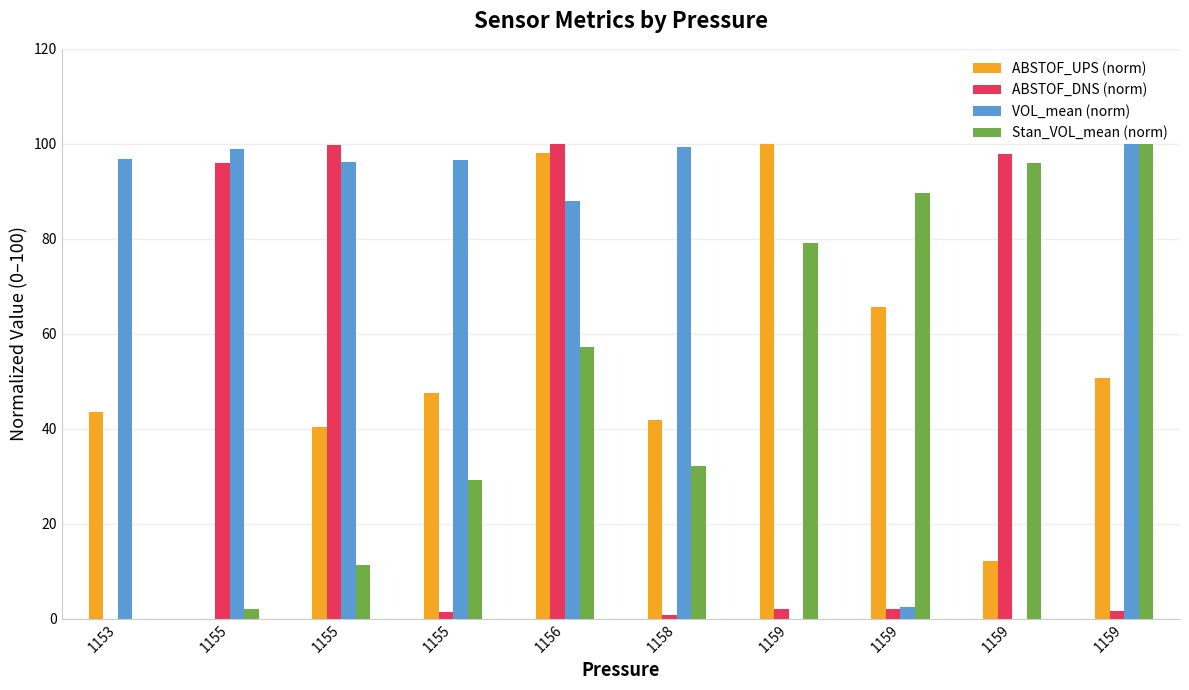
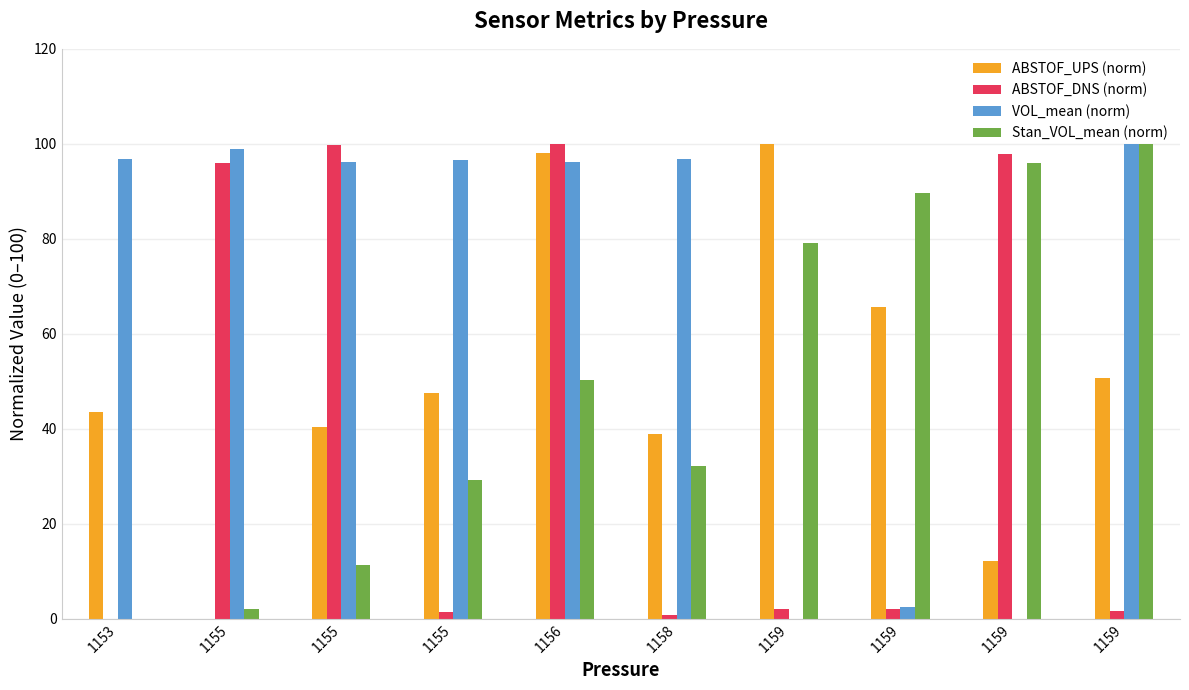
  {
    "ABSTOF_UPS (norm)": {
      "1153": 44,
      "1156": 98,
-     "1158": 42
+     "1158": 39
    },
    "ABSTOF_DNS (norm)": {
      "1153": 0,
      "1156": 100,
      "1158": 1
    },
    "VOL_mean (norm)": {
      "1153": 97,
-     "1156": 88,
-     "1158": 99
+     "1156": 96,
+     "1158": 97
    },
    "Stan_VOL_mean (norm)": {
      "1153": 0,
-     "1156": 57,
+     "1156": 50,
      "1158": 32
    }
  }
